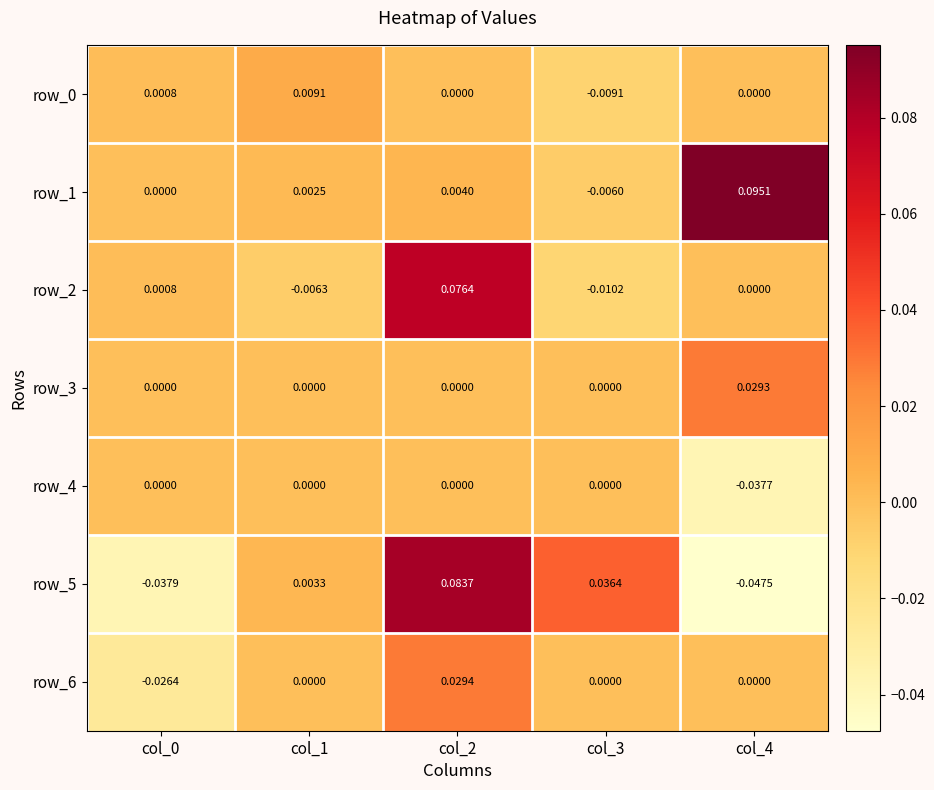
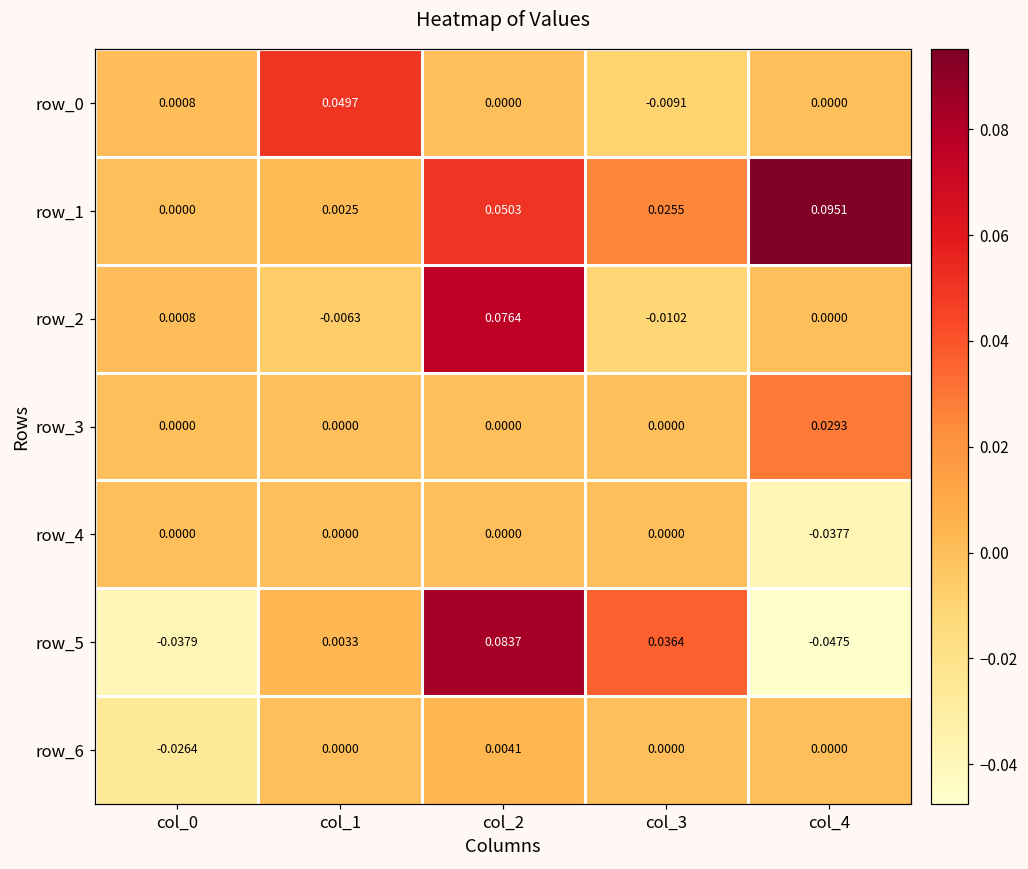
  {
    "row_0": {
      "col_0": 0.0008,
-     "col_1": 0.0091,
+     "col_1": 0.0497,
      "col_2": 0.0000,
      "col_3": -0.0091,
      "col_4": 0.0000
    },
    "row_1": {
      "col_0": 0.0000,
      "col_1": 0.0025,
-     "col_2": 0.0040,
-     "col_3": -0.0060,
+     "col_2": 0.0503,
+     "col_3": 0.0255,
      "col_4": 0.0951
    },
    "row_2": {
      "col_0": 0.0008,
      "col_1": -0.0063,
      "col_2": 0.0764,
      "col_3": -0.0102,
      "col_4": 0.0000
    },
    "row_3": {
      "col_0": 0.0000,
      "col_1": 0.0000,
      "col_2": 0.0000,
      "col_3": 0.0000,
      "col_4": 0.0293
    },
    "row_4": {
      "col_0": 0.0000,
      "col_1": 0.0000,
      "col_2": 0.0000,
      "col_3": 0.0000,
      "col_4": -0.0377
    },
    "row_5": {
      "col_0": -0.0379,
      "col_1": 0.0033,
      "col_2": 0.0837,
      "col_3": 0.0364,
      "col_4": -0.0475
    },
    "row_6": {
      "col_0": -0.0264,
      "col_1": 0.0000,
-     "col_2": 0.0294,
+     "col_2": 0.0041,
      "col_3": 0.0000,
      "col_4": 0.0000
    }
  }
